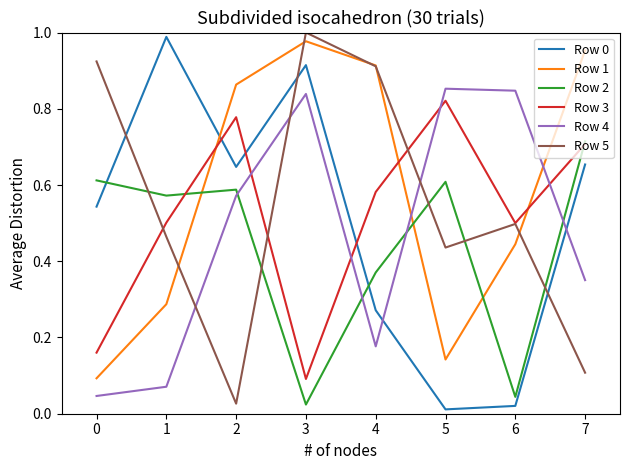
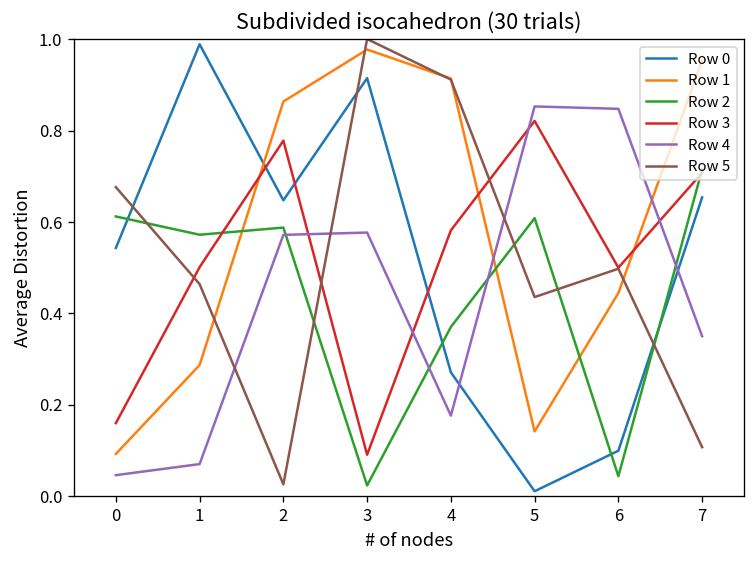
  {
    "Row 0": {
      "0": 0.54,
      "1": 0.99,
      "2": 0.65,
      "3": 0.91,
      "4": 0.27,
      "5": 0.01,
-     "6": 0.02,
+     "6": 0.10,
      "7": 0.65
    },
    "Row 1": {
      "0": 0.09,
      "1": 0.29,
      "2": 0.86,
      "3": 0.98,
      "5": 0.14,
      "6": 0.44
    },
    "Row 2": {
      "0": 0.61,
      "1": 0.57,
      "2": 0.59,
      "3": 0.02,
      "4": 0.37,
      "5": 0.61,
      "6": 0.04
    },
    "Row 3": {
      "0": 0.16,
      "1": 0.50,
      "2": 0.78,
      "3": 0.09,
      "4": 0.58,
      "5": 0.82
    },
    "Row 4": {
      "0": 0.05,
      "1": 0.07,
      "2": 0.57,
-     "3": 0.84,
+     "3": 0.58,
      "4": 0.18,
      "5": 0.85,
      "6": 0.85,
      "7": 0.35
    },
    "Row 5": {
-     "0": 0.92,
+     "0": 0.68,
      "1": 0.46,
      "2": 0.03,
      "3": 1.00,
      "5": 0.44,
      "7": 0.11
    }
  }
